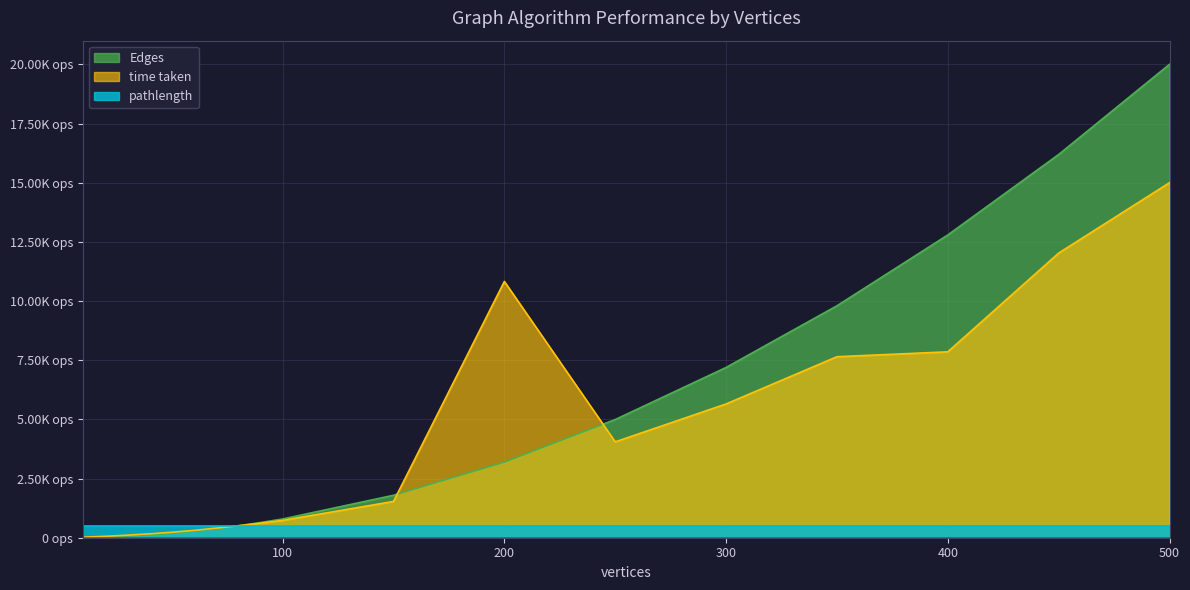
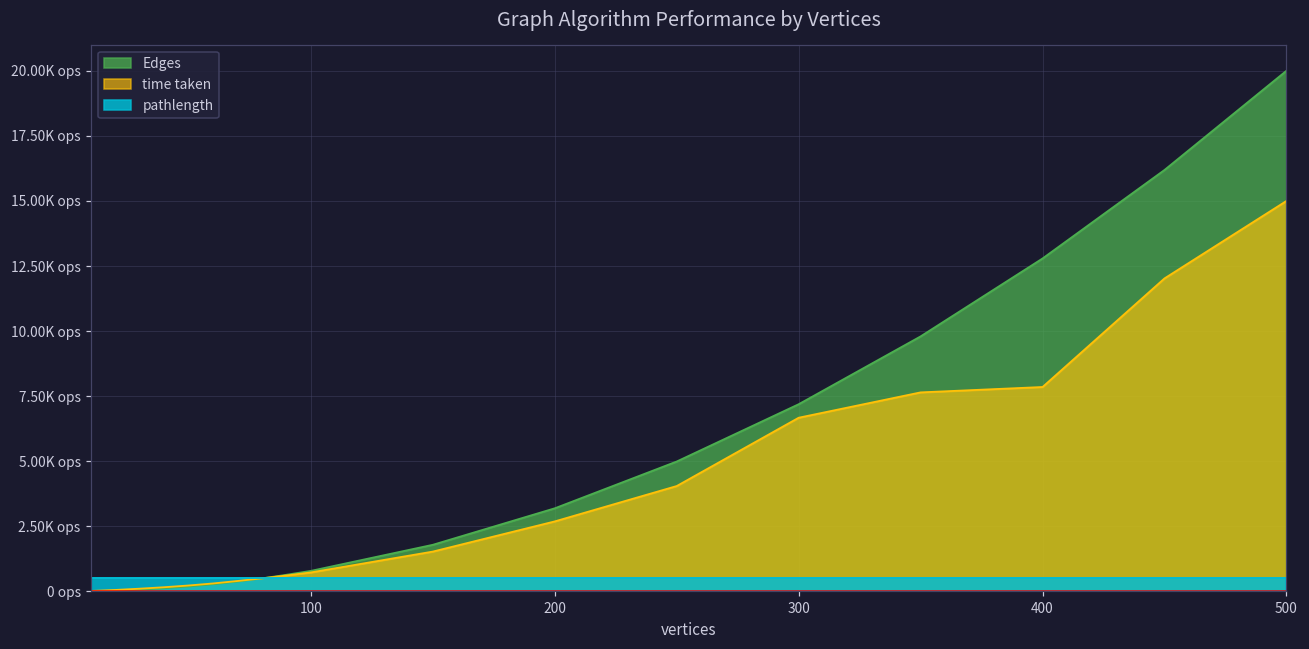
  {
    "Edges": {
      "200": "3.2K ops",
      "300": "7.2K ops",
      "400": "12.8K ops",
      "500": "20.0K ops"
    },
    "time taken": {
-     "200": "10.8K ops",
-     "300": "5.7K ops",
+     "200": "2.7K ops",
+     "300": "6.7K ops",
      "400": "7.9K ops",
      "500": "15.0K ops"
    },
    "pathlength": {
      "100": "0.5K ops",
      "200": "0.5K ops",
      "300": "0.5K ops",
      "400": "0.5K ops",
      "500": "0.5K ops"
    }
  }
